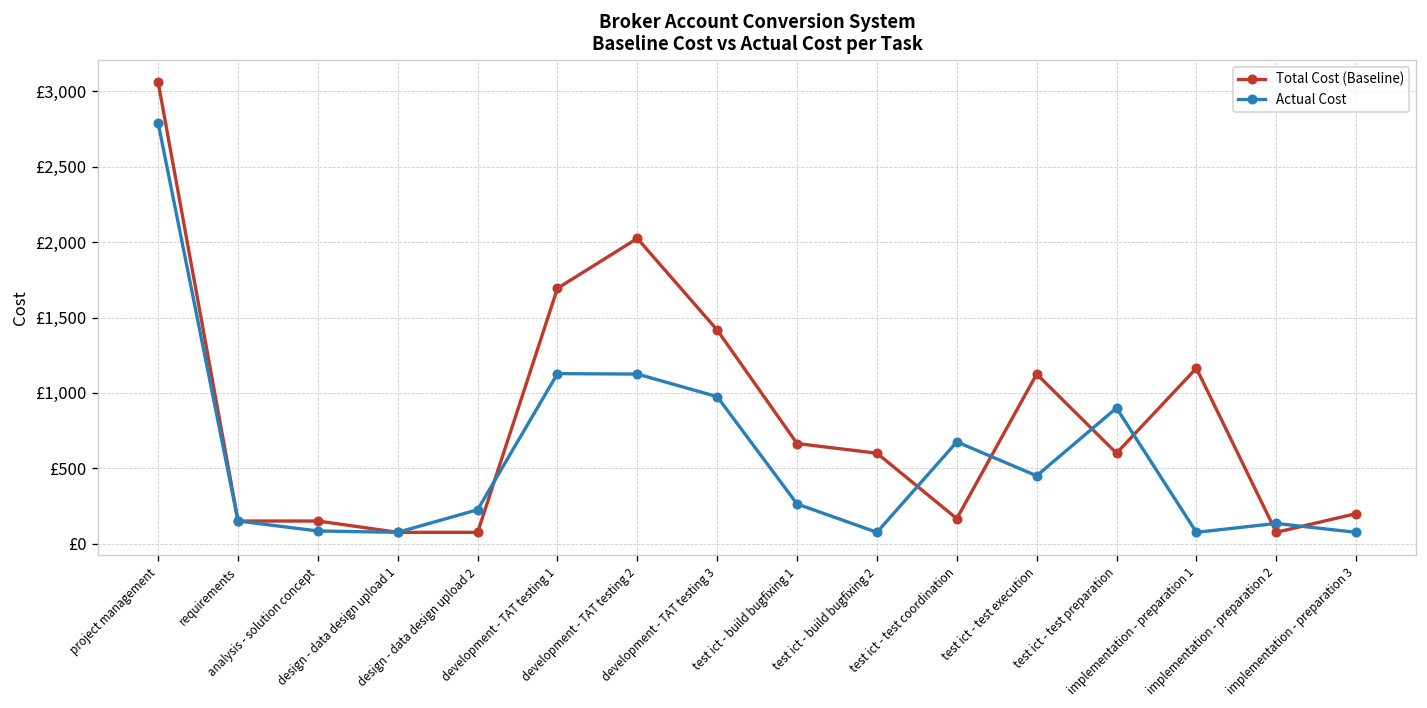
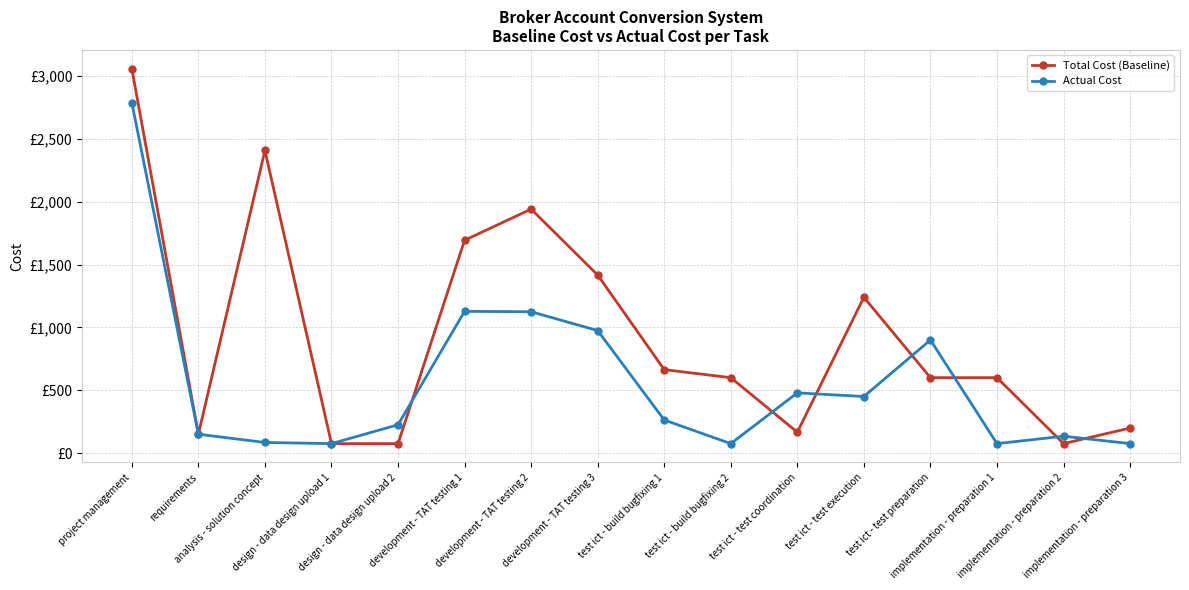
  {
    "Total Cost (Baseline)": {
      "project management": "£3,060",
-     "analysis - solution concept": "£150",
+     "analysis - solution concept": "£2,410",
      "design - data design upload 2": "£80",
      "development - TAT testing 1": "£1,690",
-     "development - TAT testing 2": "£2,030",
+     "development - TAT testing 2": "£1,940",
      "development - TAT testing 3": "£1,420",
      "test ict - build bugfixing 1": "£660",
      "test ict - build bugfixing 2": "£600",
      "test ict - test coordination": "£170",
-     "test ict - test execution": "£1,130",
+     "test ict - test execution": "£1,240",
      "test ict - test preparation": "£600",
-     "implementation - preparation 1": "£1,160",
+     "implementation - preparation 1": "£600",
      "implementation - preparation 2": "£80",
      "implementation - preparation 3": "£200"
    },
    "Actual Cost": {
      "project management": "£2,790",
      "analysis - solution concept": "£80",
      "design - data design upload 2": "£230",
      "development - TAT testing 1": "£1,130",
      "development - TAT testing 2": "£1,130",
      "development - TAT testing 3": "£980",
      "test ict - build bugfixing 1": "£260",
      "test ict - build bugfixing 2": "£80",
-     "test ict - test coordination": "£680",
+     "test ict - test coordination": "£480",
      "test ict - test execution": "£450",
      "test ict - test preparation": "£900",
      "implementation - preparation 1": "£80",
      "implementation - preparation 2": "£130",
      "implementation - preparation 3": "£80"
    }
  }
